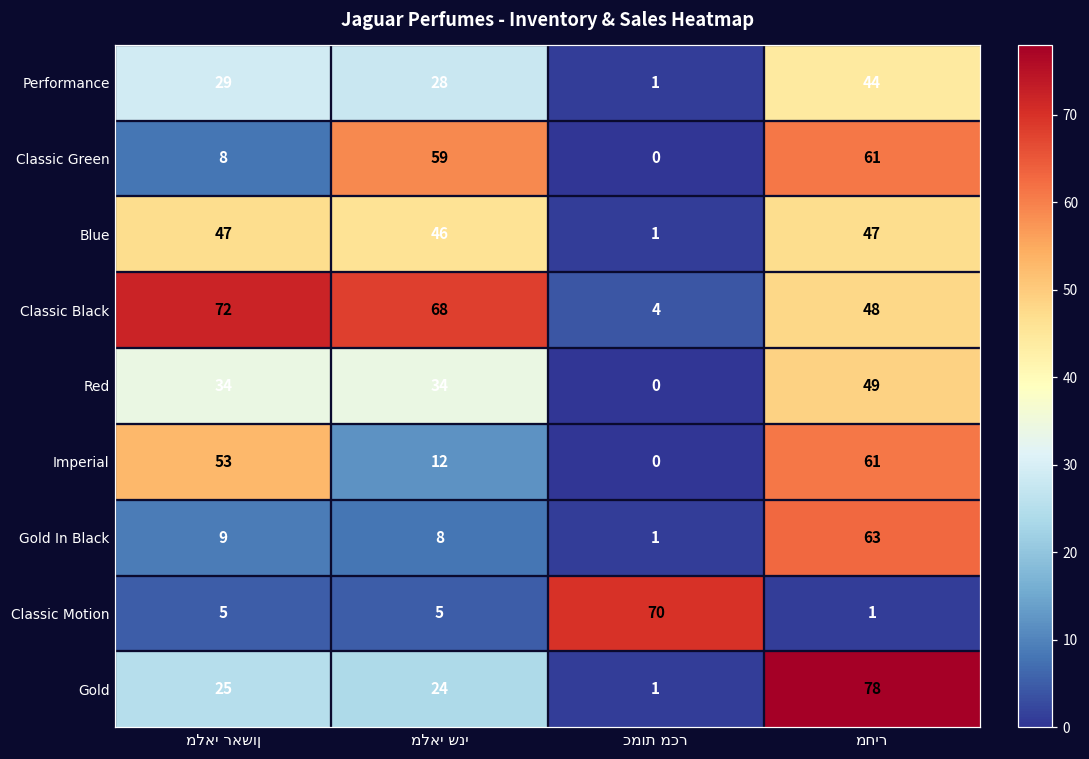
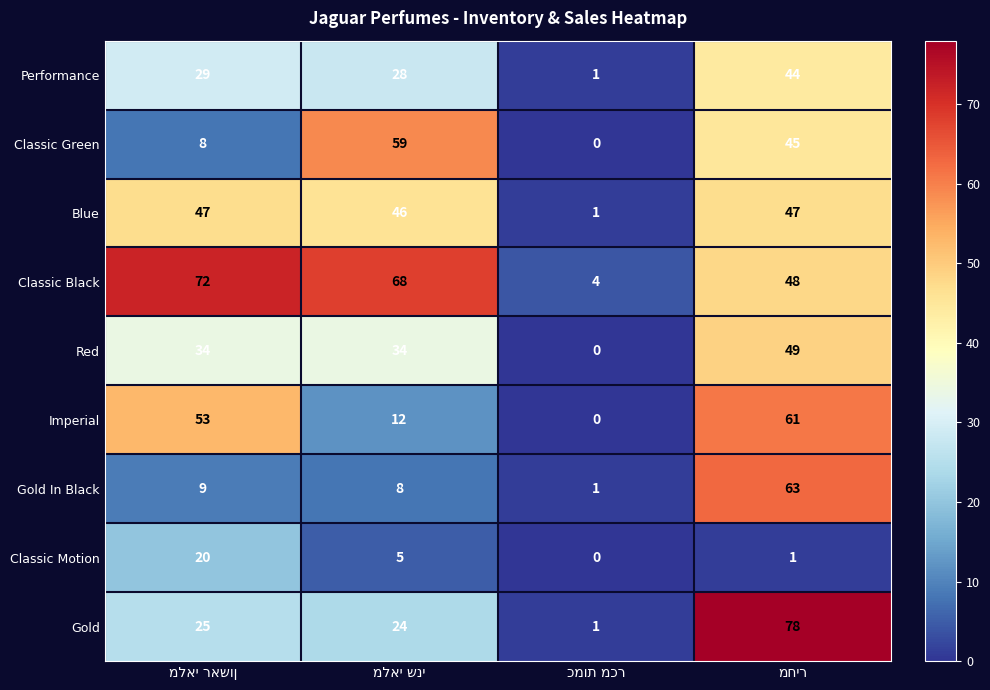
  {
    "Performance": {
      "מלאי שני": 28,
      "כמות מכר": 1,
      "מחיר": 44
    },
    "Classic Green": {
      "מלאי ראשון": 8,
      "מלאי שני": 59,
      "כמות מכר": 0,
-     "מחיר": 61
+     "מחיר": 45
    },
    "Blue": {
      "מלאי ראשון": 47,
      "מלאי שני": 46,
      "כמות מכר": 1,
      "מחיר": 47
    },
    "Classic Black": {
      "מלאי ראשון": 72,
      "מלאי שני": 68,
      "כמות מכר": 4,
      "מחיר": 48
    },
    "Red": {
      "כמות מכר": 0,
      "מחיר": 49
    },
    "Imperial": {
      "מלאי ראשון": 53,
      "מלאי שני": 12,
      "כמות מכר": 0,
      "מחיר": 61
    },
    "Gold In Black": {
      "מלאי ראשון": 9,
      "מלאי שני": 8,
      "כמות מכר": 1,
      "מחיר": 63
    },
    "Classic Motion": {
-     "מלאי ראשון": 5,
+     "מלאי ראשון": 20,
      "מלאי שני": 5,
-     "כמות מכר": 70,
+     "כמות מכר": 0,
      "מחיר": 1
    },
    "Gold": {
      "מלאי ראשון": 25,
      "מלאי שני": 24,
      "כמות מכר": 1,
      "מחיר": 78
    }
  }
